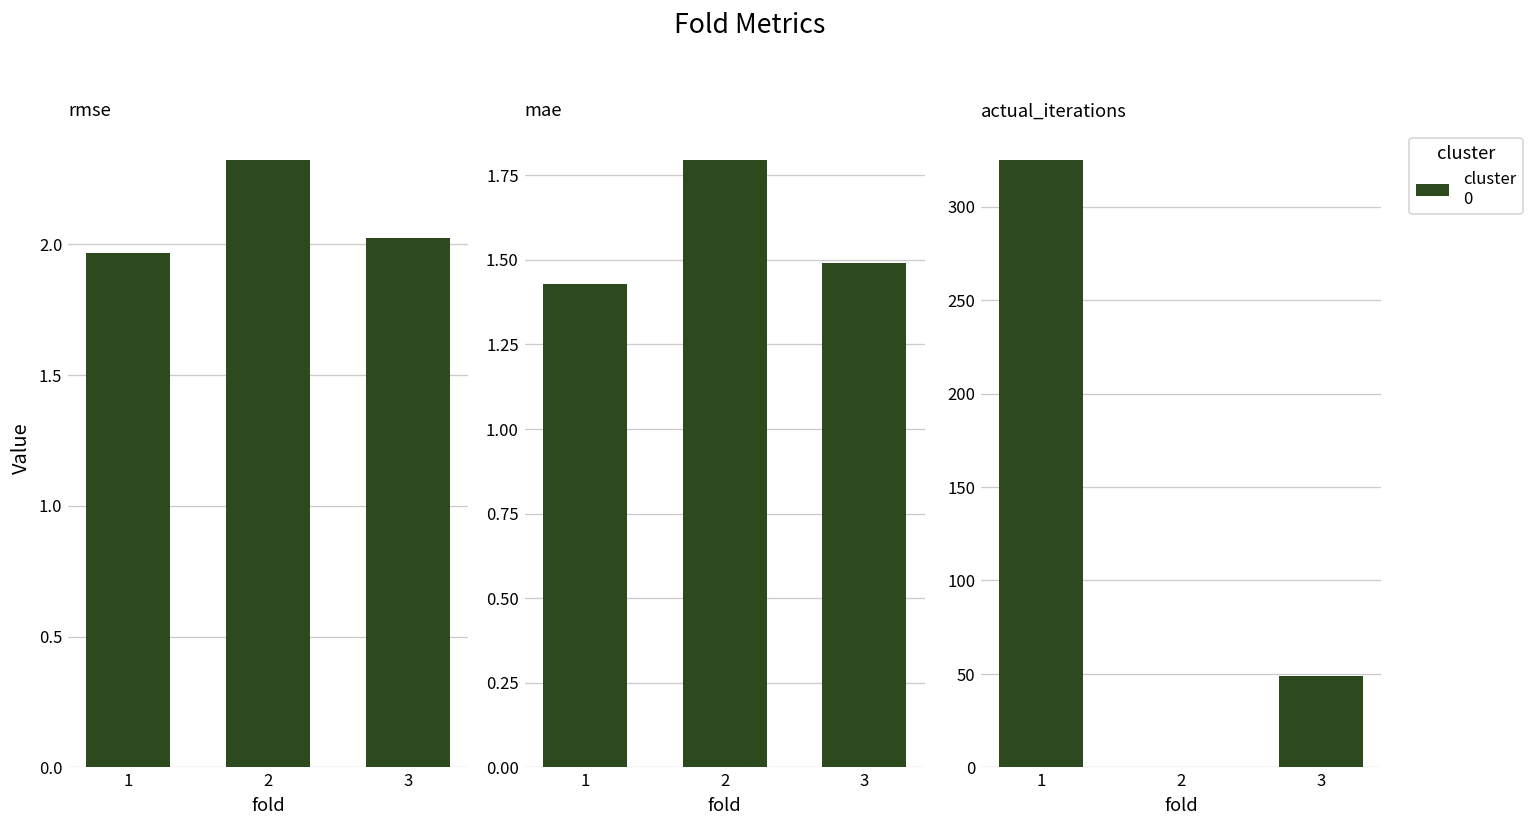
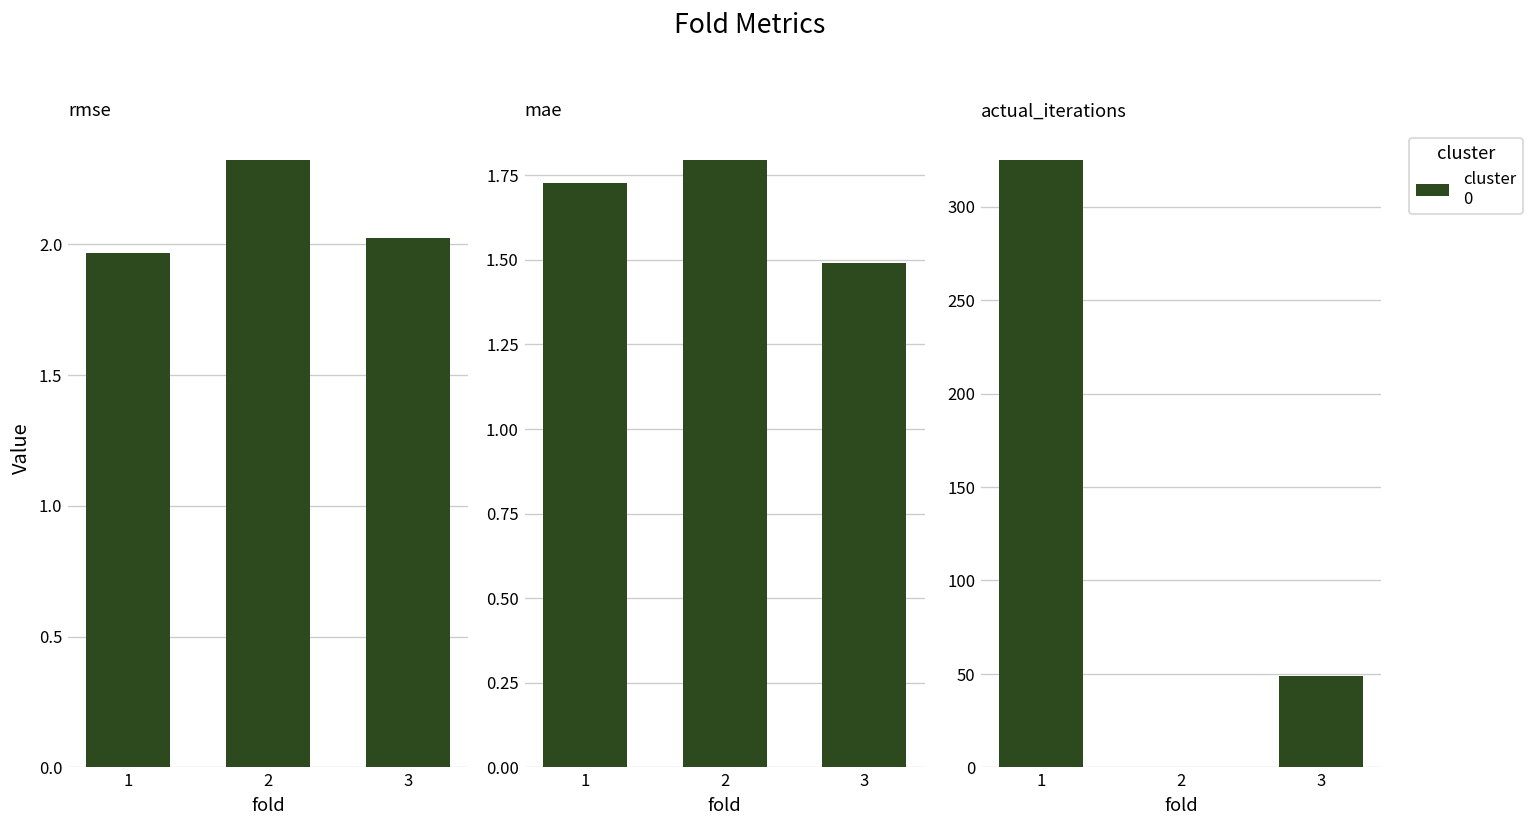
  {
    "rmse": {
      "1": 1.97,
      "2": 2.32,
      "3": 2.02
    },
    "mae": {
-     "1": 1.43,
+     "1": 1.73,
      "2": 1.80,
      "3": 1.49
    },
    "actual_iterations": {
      "1": 325,
      "2": 0,
      "3": 49
    }
  }
